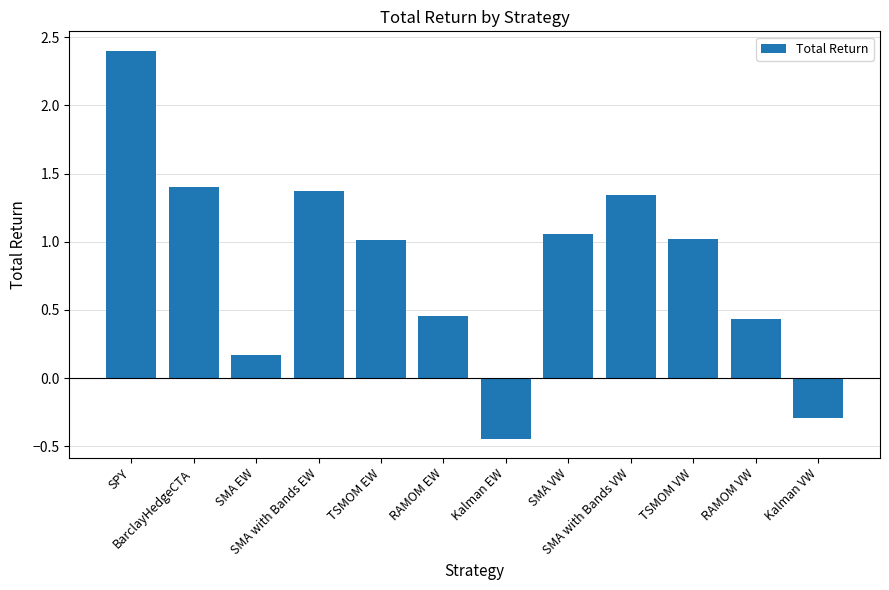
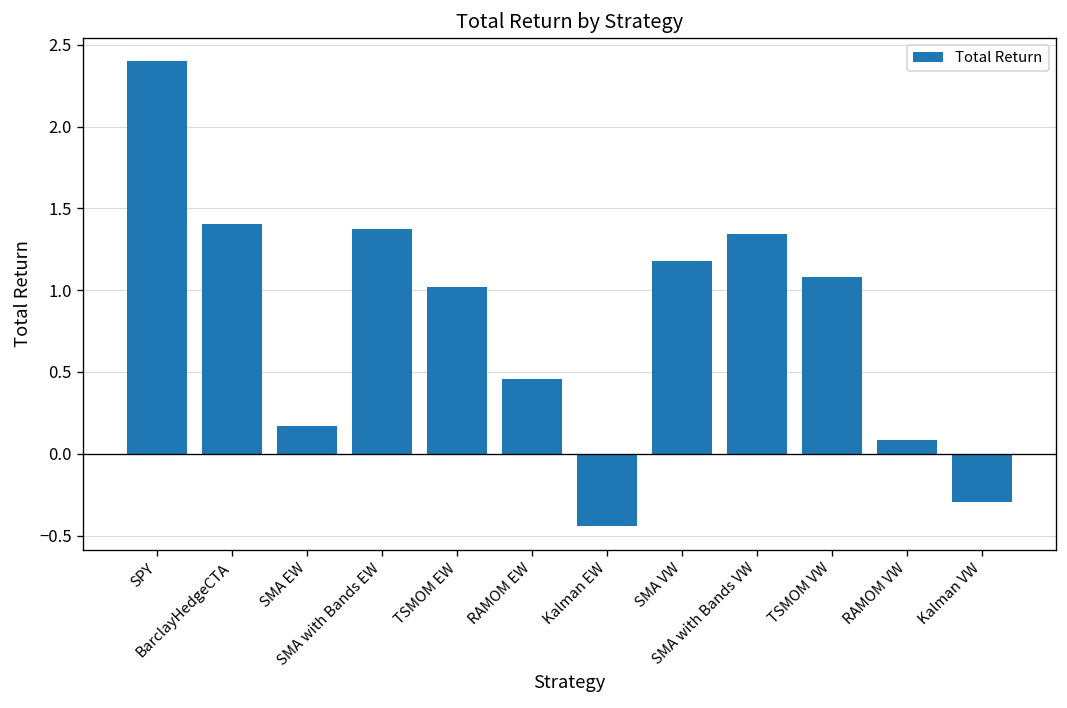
  {
    "SPY": 2.40,
    "BarclayHedgeCTA": 1.40,
    "SMA EW": 0.17,
    "SMA with Bands EW": 1.37,
    "TSMOM EW": 1.02,
    "RAMOM EW": 0.45,
    "Kalman EW": -0.44,
-   "SMA VW": 1.06,
+   "SMA VW": 1.18,
    "SMA with Bands VW": 1.34,
-   "TSMOM VW": 1.02,
-   "RAMOM VW": 0.44,
+   "TSMOM VW": 1.08,
+   "RAMOM VW": 0.09,
    "Kalman VW": -0.29
  }
